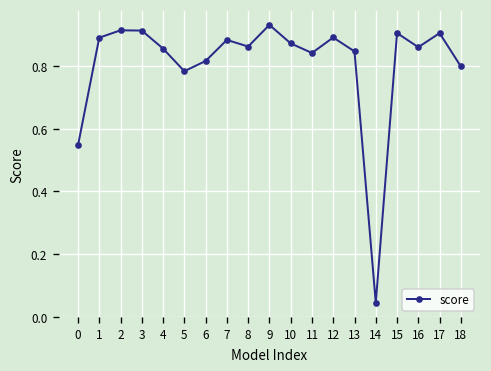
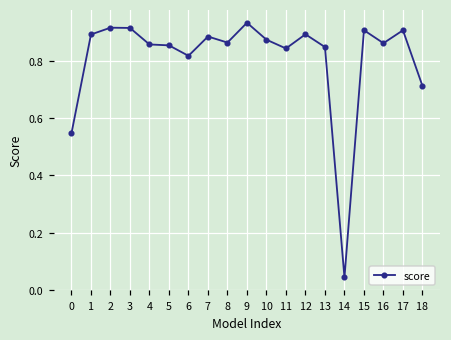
  {
    "0": 0.55,
    "1": 0.89,
    "2": 0.91,
    "3": 0.91,
    "4": 0.86,
-   "5": 0.78,
+   "5": 0.85,
    "6": 0.82,
    "7": 0.88,
    "8": 0.86,
    "9": 0.93,
    "10": 0.87,
    "11": 0.84,
    "12": 0.89,
    "13": 0.85,
    "14": 0.04,
    "15": 0.91,
    "16": 0.86,
    "17": 0.91,
-   "18": 0.80
+   "18": 0.71
  }
